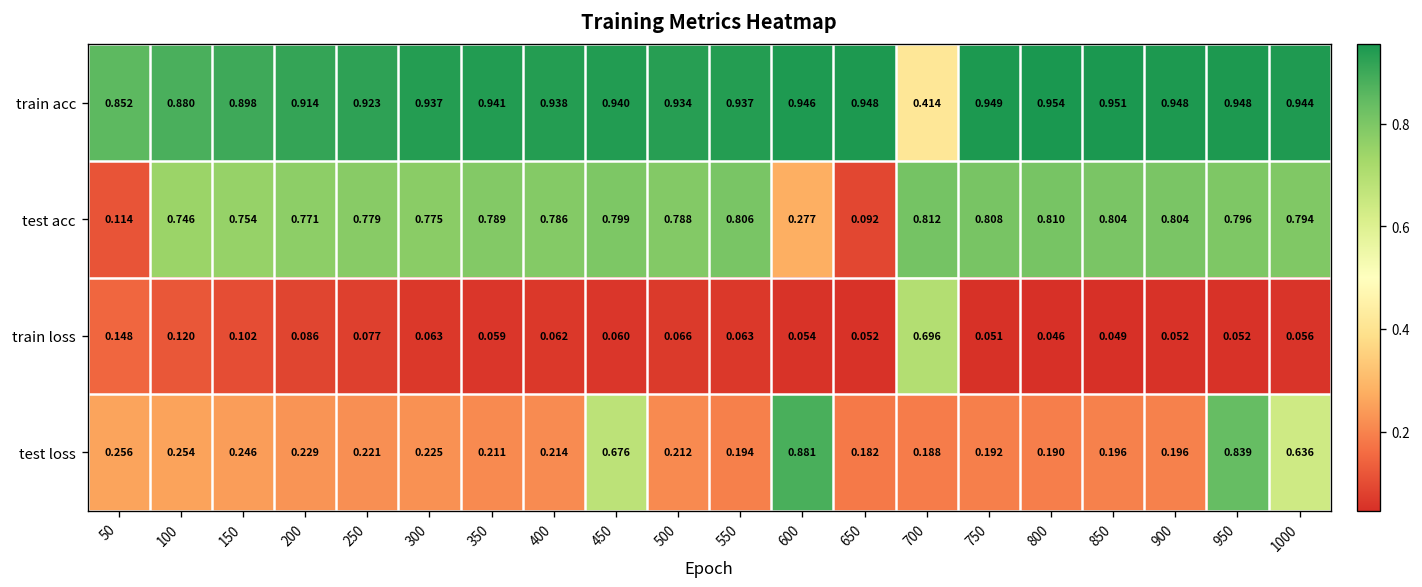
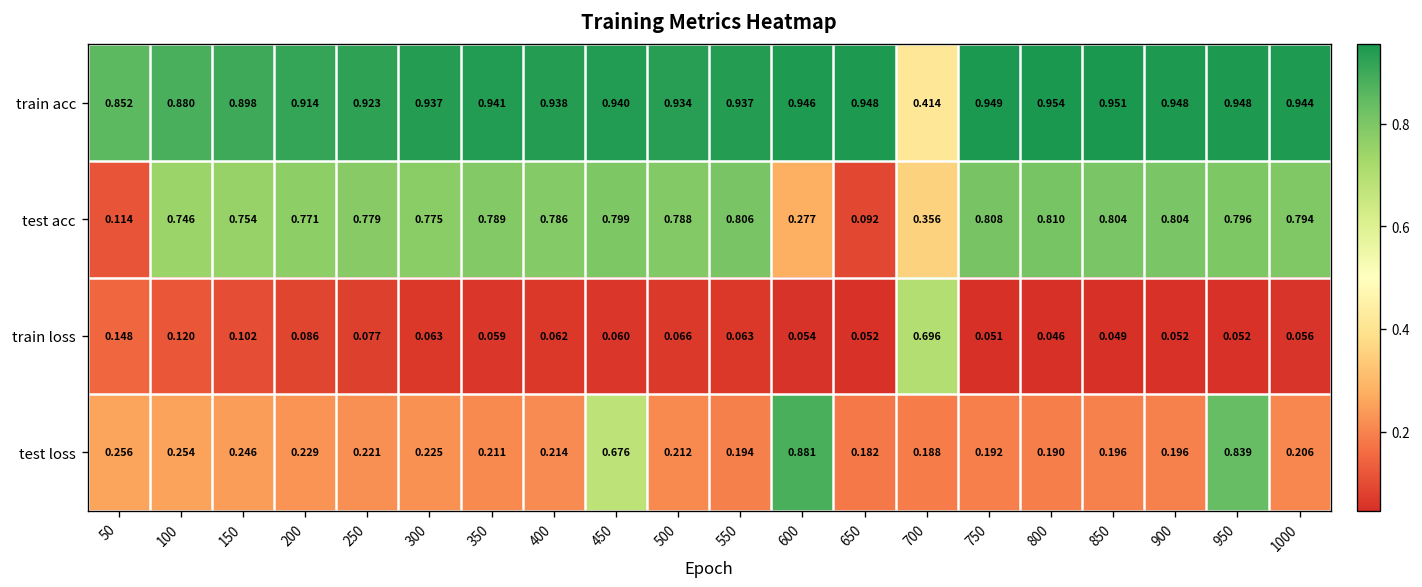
  {
    "train acc": {
      "50": 0.852,
      "100": 0.880,
      "150": 0.898,
      "200": 0.914,
      "250": 0.923,
      "300": 0.937,
      "350": 0.941,
      "400": 0.938,
      "450": 0.940,
      "500": 0.934,
      "550": 0.937,
      "600": 0.946,
      "650": 0.948,
      "700": 0.414,
      "750": 0.949,
      "800": 0.954,
      "850": 0.951,
      "900": 0.948,
      "950": 0.948,
      "1000": 0.944
    },
    "test acc": {
      "50": 0.114,
      "100": 0.746,
      "150": 0.754,
      "200": 0.771,
      "250": 0.779,
      "300": 0.775,
      "350": 0.789,
      "400": 0.786,
      "450": 0.799,
      "500": 0.788,
      "550": 0.806,
      "600": 0.277,
      "650": 0.092,
-     "700": 0.812,
+     "700": 0.356,
      "750": 0.808,
      "800": 0.810,
      "850": 0.804,
      "900": 0.804,
      "950": 0.796,
      "1000": 0.794
    },
    "train loss": {
      "50": 0.148,
      "100": 0.120,
      "150": 0.102,
      "200": 0.086,
      "250": 0.077,
      "300": 0.063,
      "350": 0.059,
      "400": 0.062,
      "450": 0.060,
      "500": 0.066,
      "550": 0.063,
      "600": 0.054,
      "650": 0.052,
      "700": 0.696,
      "750": 0.051,
      "800": 0.046,
      "850": 0.049,
      "900": 0.052,
      "950": 0.052,
      "1000": 0.056
    },
    "test loss": {
      "50": 0.256,
      "100": 0.254,
      "150": 0.246,
      "200": 0.229,
      "250": 0.221,
      "300": 0.225,
      "350": 0.211,
      "400": 0.214,
      "450": 0.676,
      "500": 0.212,
      "550": 0.194,
      "600": 0.881,
      "650": 0.182,
      "700": 0.188,
      "750": 0.192,
      "800": 0.190,
      "850": 0.196,
      "900": 0.196,
      "950": 0.839,
-     "1000": 0.636
+     "1000": 0.206
    }
  }
